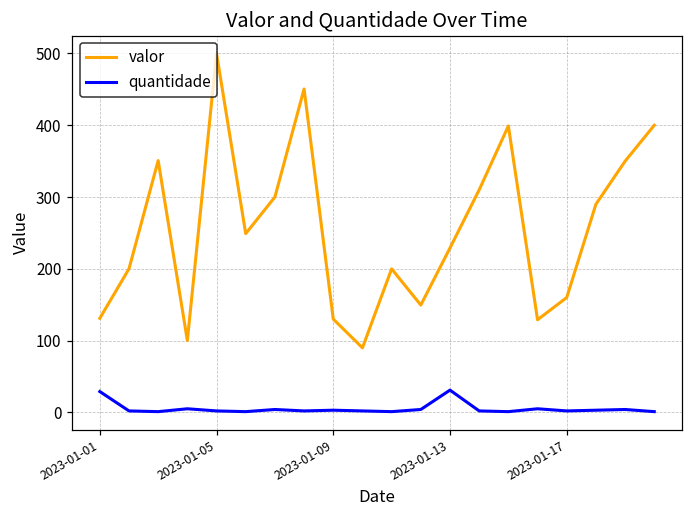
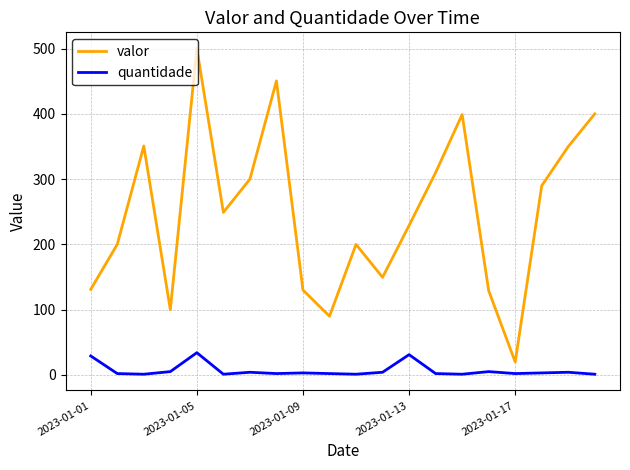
  {
    "valor": {
      "2023-01-01": 130,
      "2023-01-09": 130,
      "2023-01-13": 230,
-     "2023-01-17": 160
+     "2023-01-17": 20
    },
    "quantidade": {
      "2023-01-01": 30,
-     "2023-01-05": 0,
+     "2023-01-05": 30,
      "2023-01-09": 0,
      "2023-01-13": 30,
      "2023-01-17": 0
    }
  }
